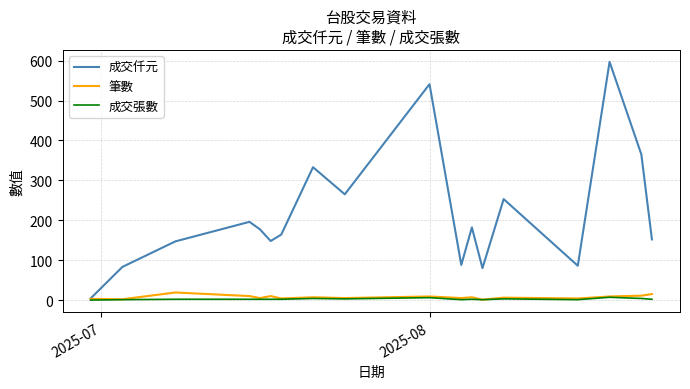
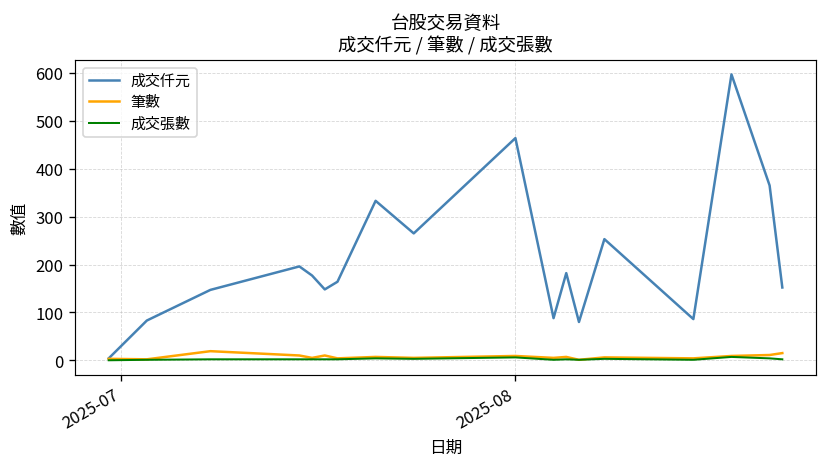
  {
    "成交仟元": {
-     "2025-08": 540
+     "2025-08": 460
    }
  }
